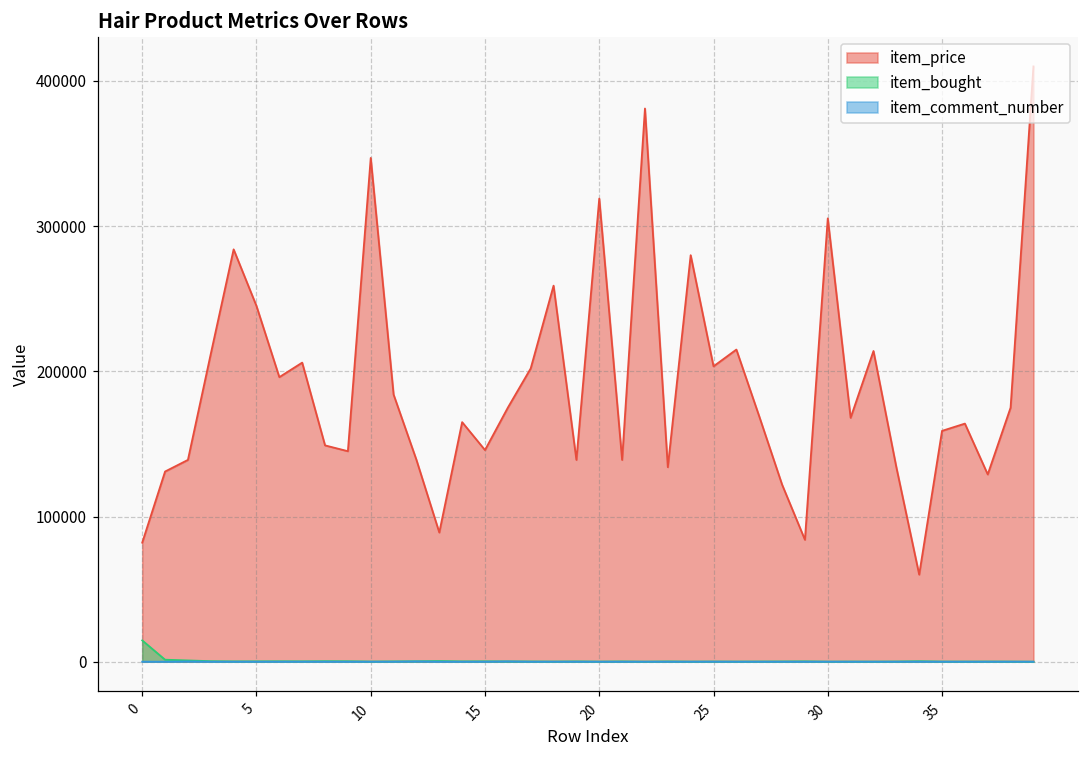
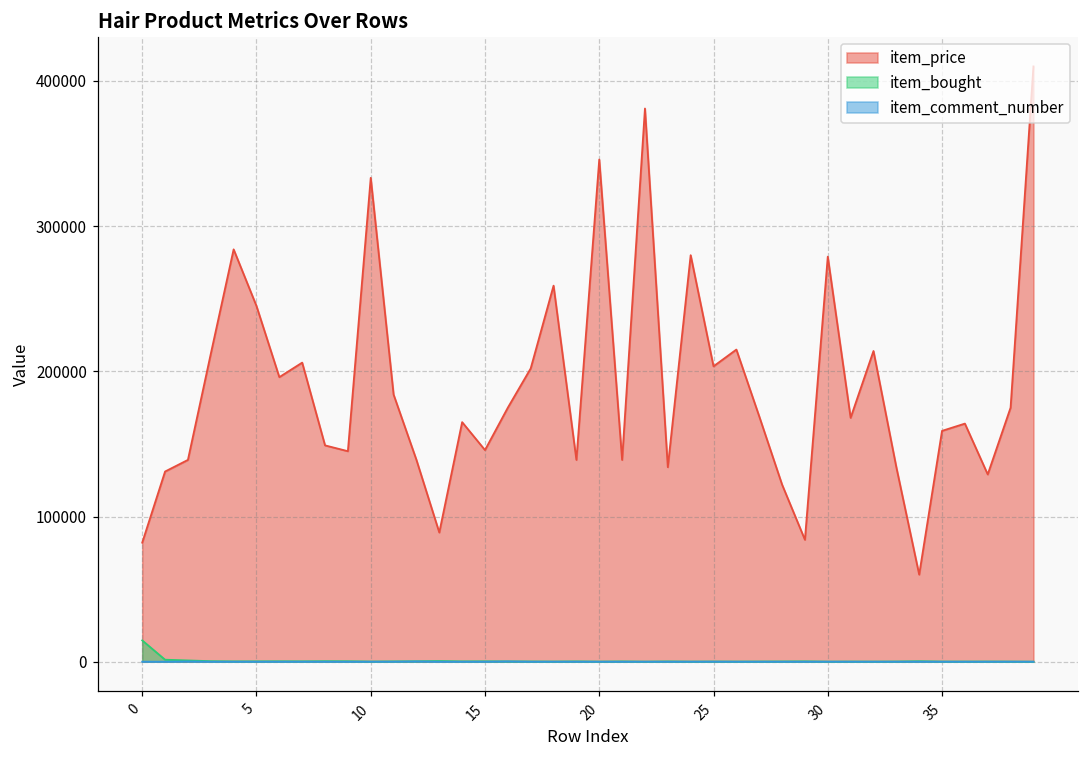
  {
    "item_price": {
      "0": 82000,
      "5": 245000,
-     "10": 347000,
+     "10": 333000,
      "15": 146000,
-     "20": 319000,
+     "20": 346000,
      "25": 203000,
-     "30": 305000,
+     "30": 279000,
      "35": 159000
    },
    "item_bought": {
      "0": 15000
    },
    "item_comment_number": {
      "0": 0
    }
  }
